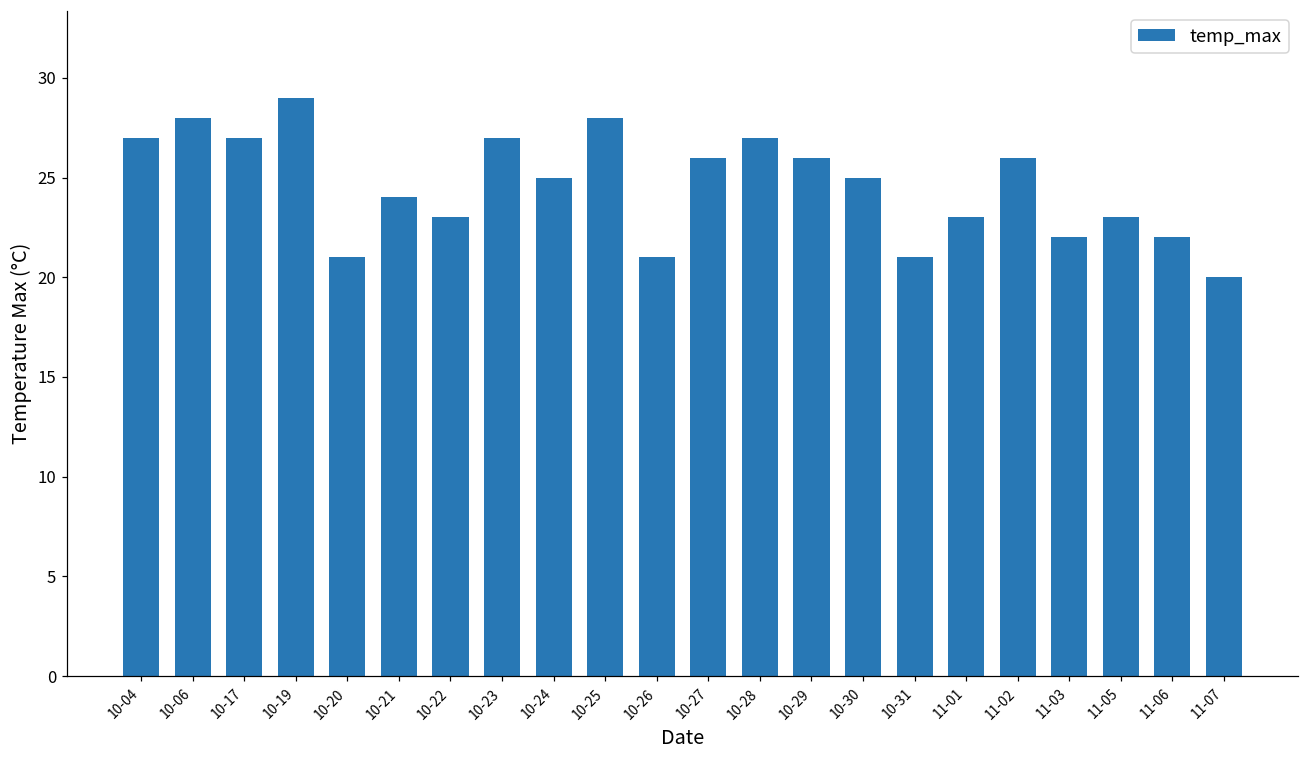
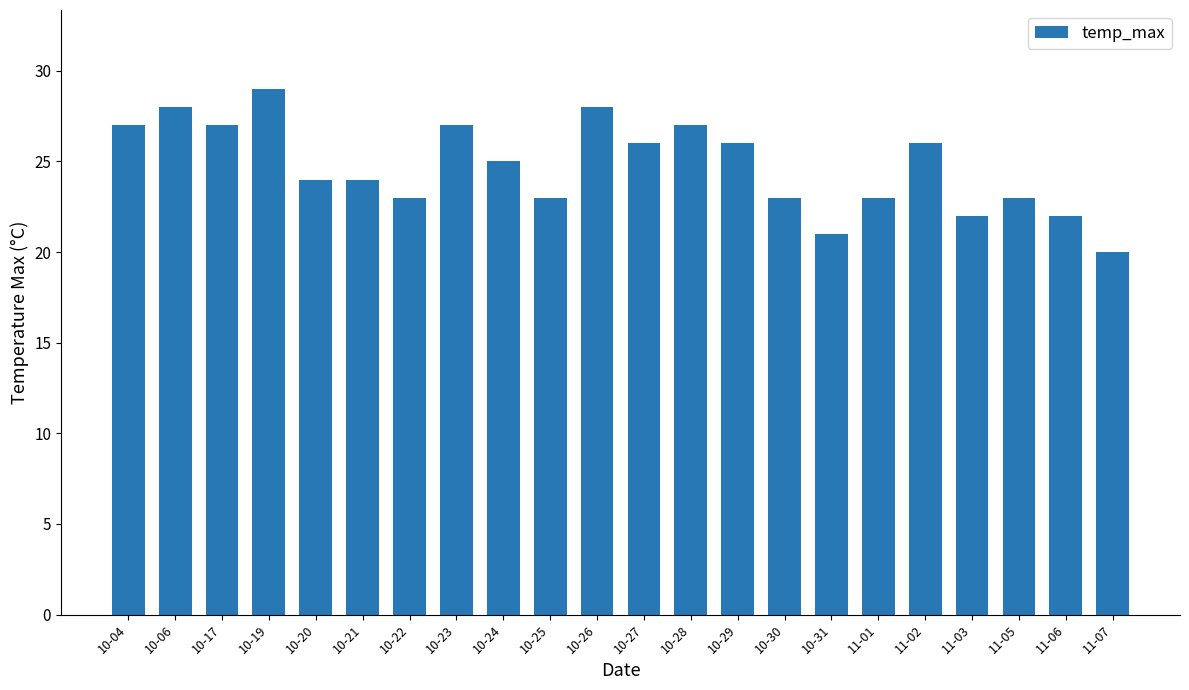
  {
    "10-04": 27,
    "10-06": 28,
    "10-17": 27,
    "10-19": 29,
-   "10-20": 21,
+   "10-20": 24,
    "10-21": 24,
    "10-22": 23,
    "10-23": 27,
    "10-24": 25,
-   "10-25": 28,
-   "10-26": 21,
+   "10-25": 23,
+   "10-26": 28,
    "10-27": 26,
    "10-28": 27,
    "10-29": 26,
-   "10-30": 25,
+   "10-30": 23,
    "10-31": 21,
    "11-01": 23,
    "11-02": 26,
    "11-03": 22,
    "11-05": 23,
    "11-06": 22,
    "11-07": 20
  }
